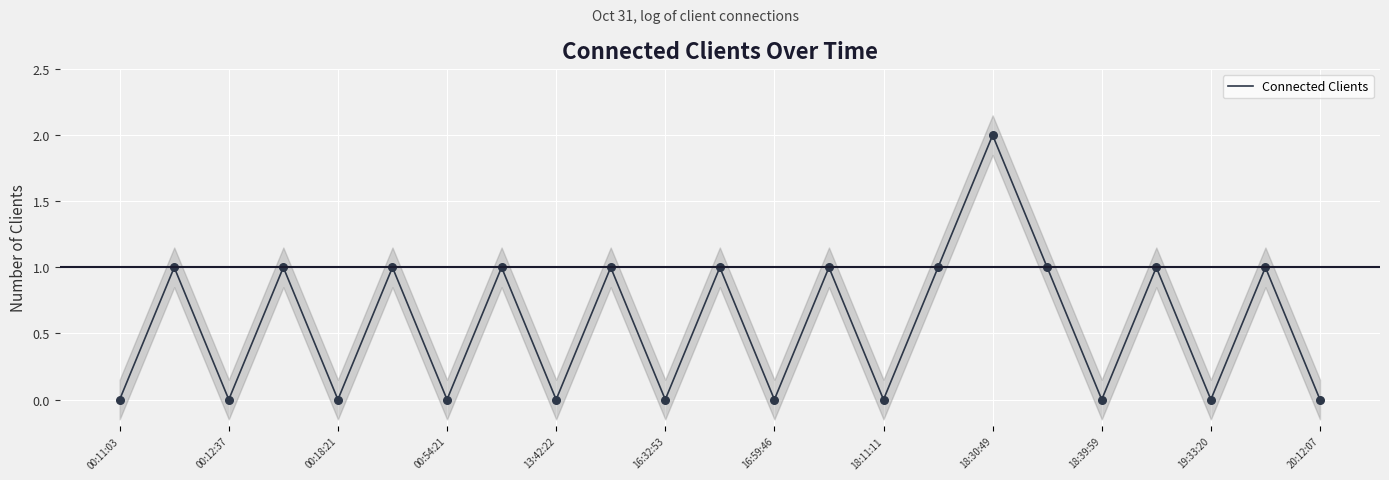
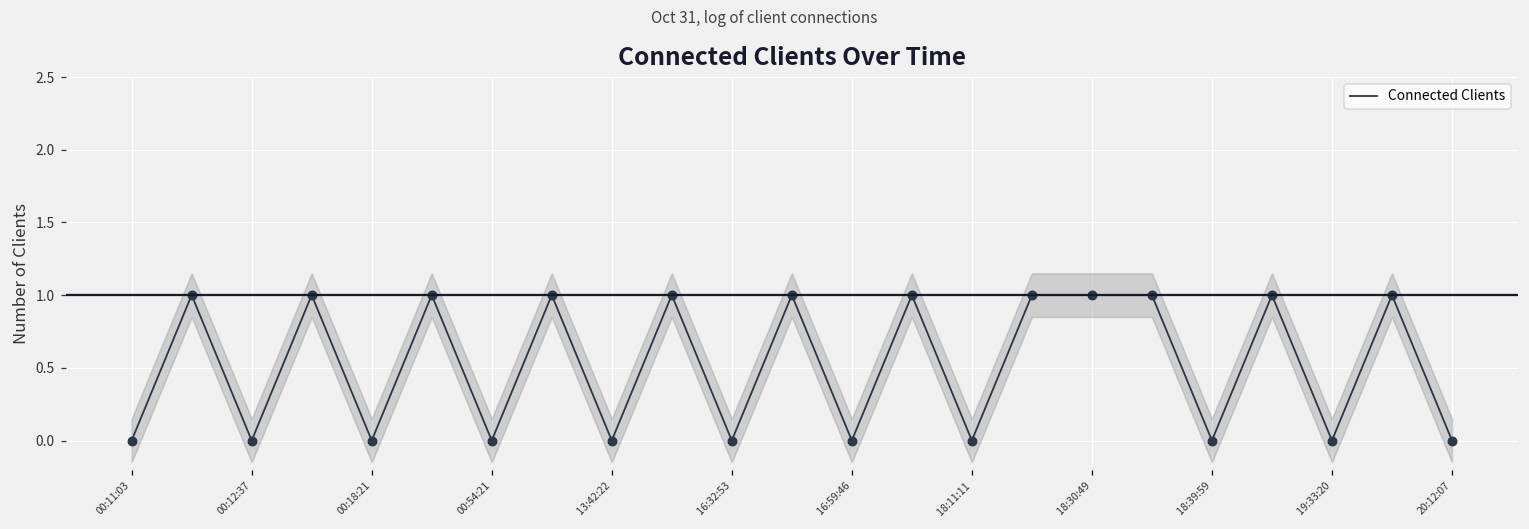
  {
    "Connected Clients": {
      "00:11:03": 0,
      "00:12:37": 0,
      "00:18:21": 0,
      "00:54:21": 0,
      "13:42:22": 0,
      "16:32:53": 0,
      "16:59:46": 0,
      "18:11:11": 0,
-     "18:30:49": 2,
+     "18:30:49": 1,
      "18:39:59": 0,
      "19:33:20": 0,
      "20:12:07": 0
    }
  }
